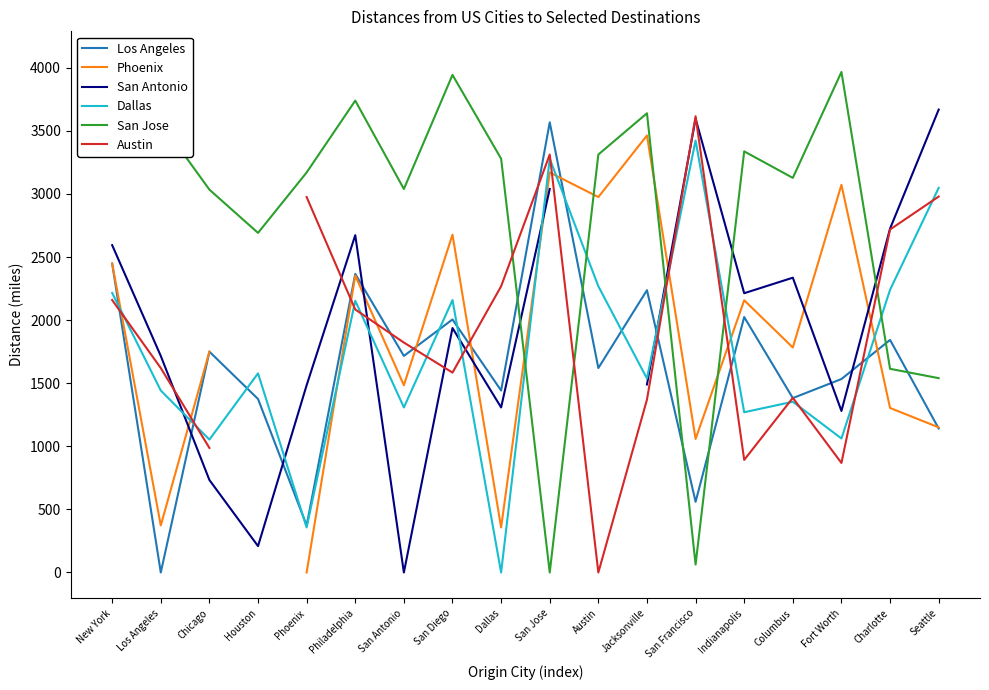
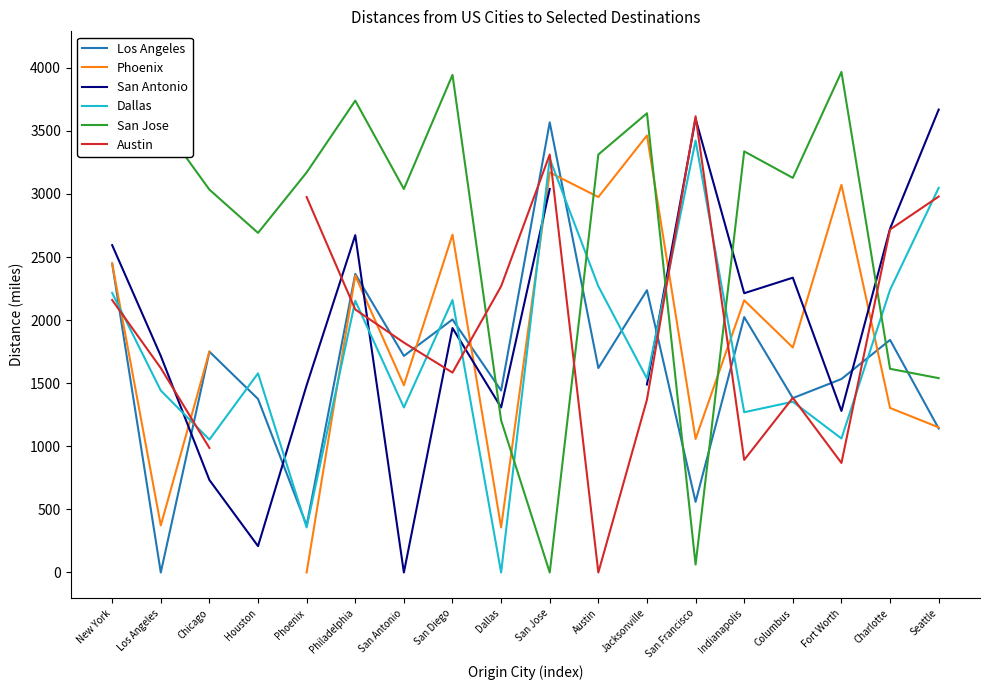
  {
    "Los Angeles": {
      "Los Angeles": 0,
      "Houston": 1380,
      "San Antonio": 1720,
      "San Diego": 2010,
      "Dallas": 1440,
      "San Jose": 3570,
      "Austin": 1620,
      "Jacksonville": 2240,
      "San Francisco": 560,
      "Indianapolis": 2020,
      "Fort Worth": 1530,
      "Charlotte": 1840
    },
    "Phoenix": {
      "Los Angeles": 370,
      "Phoenix": 0,
      "San Antonio": 1480,
      "San Diego": 2680,
      "Dallas": 360,
      "San Jose": 3170,
      "Austin": 2980,
      "Jacksonville": 3460,
      "San Francisco": 1060,
      "Indianapolis": 2160,
      "Columbus": 1780,
      "Fort Worth": 3070,
      "Charlotte": 1300
    },
    "San Antonio": {
      "New York": 2590,
      "Los Angeles": 1720,
      "Chicago": 730,
      "Houston": 210,
      "Phoenix": 1480,
      "Philadelphia": 2670,
      "San Antonio": 0,
      "San Diego": 1940,
      "Dallas": 1310,
      "San Jose": 3040,
      "Jacksonville": 1490,
      "Indianapolis": 2210,
      "Columbus": 2340,
      "Fort Worth": 1280,
      "Seattle": 3670
    },
    "Dallas": {
      "New York": 2220,
      "Los Angeles": 1440,
      "Chicago": 1050,
      "Houston": 1580,
      "Philadelphia": 2150,
      "San Antonio": 1310,
      "San Diego": 2160,
      "Dallas": 0,
      "San Jose": 3280,
      "Austin": 2270,
      "Jacksonville": 1540,
      "San Francisco": 3420,
      "Indianapolis": 1270,
      "Columbus": 1350,
      "Fort Worth": 1060,
      "Charlotte": 2240,
      "Seattle": 3050
    },
    "San Jose": {
      "Chicago": 3030,
      "Houston": 2690,
      "Phoenix": 3170,
      "Philadelphia": 3740,
      "San Antonio": 3040,
      "San Diego": 3940,
-     "Dallas": 3280,
+     "Dallas": 1210,
      "San Jose": 0,
      "Austin": 3310,
      "Jacksonville": 3640,
      "San Francisco": 60,
      "Indianapolis": 3340,
      "Columbus": 3130,
      "Fort Worth": 3970,
      "Charlotte": 1610,
      "Seattle": 1540
    },
    "Austin": {
      "New York": 2160,
      "Los Angeles": 1620,
      "Chicago": 990,
      "Phoenix": 2980,
      "Philadelphia": 2080,
      "San Antonio": 1820,
      "San Diego": 1580,
      "Dallas": 2270,
      "San Jose": 3310,
      "Austin": 0,
      "Jacksonville": 1370,
      "Indianapolis": 890,
      "Fort Worth": 870,
      "Seattle": 2980
    }
  }
